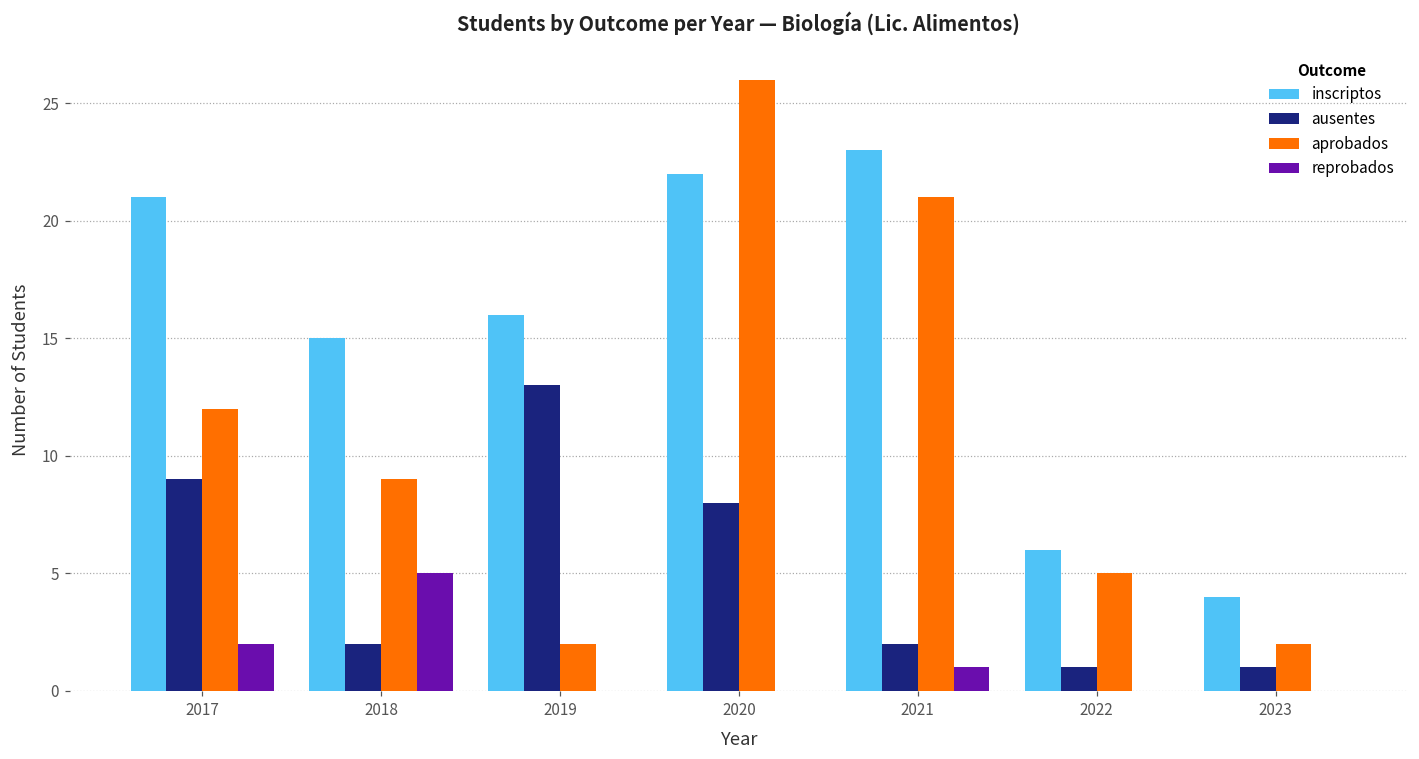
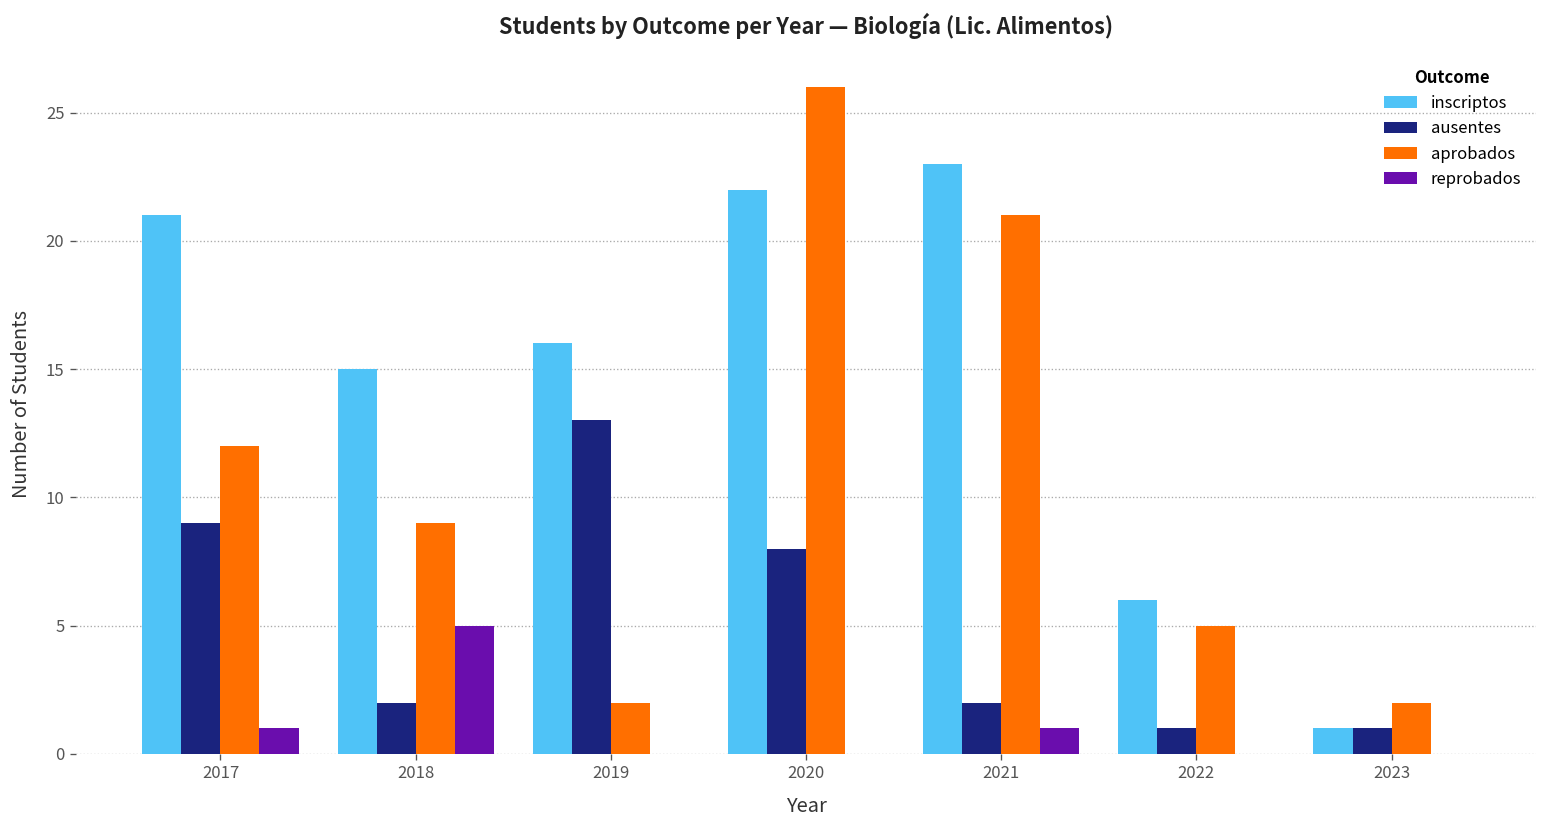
  {
    "inscriptos": {
      "2017": 21,
      "2018": 15,
      "2019": 16,
      "2020": 22,
      "2021": 23,
      "2022": 6,
-     "2023": 4
+     "2023": 1
    },
    "ausentes": {
      "2017": 9,
      "2018": 2,
      "2019": 13,
      "2020": 8,
      "2021": 2,
      "2022": 1,
      "2023": 1
    },
    "aprobados": {
      "2017": 12,
      "2018": 9,
      "2019": 2,
      "2020": 26,
      "2021": 21,
      "2022": 5,
      "2023": 2
    },
    "reprobados": {
-     "2017": 2,
+     "2017": 1,
      "2018": 5,
      "2019": 0,
      "2020": 0,
      "2021": 1,
      "2022": 0,
      "2023": 0
    }
  }
